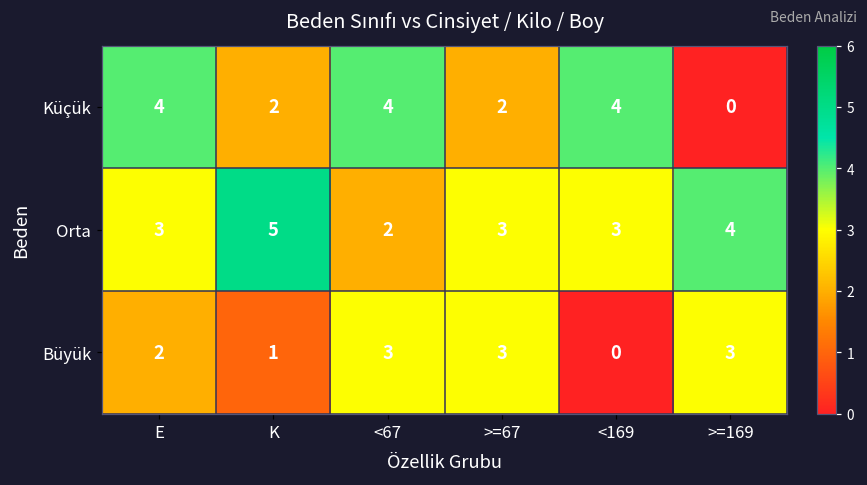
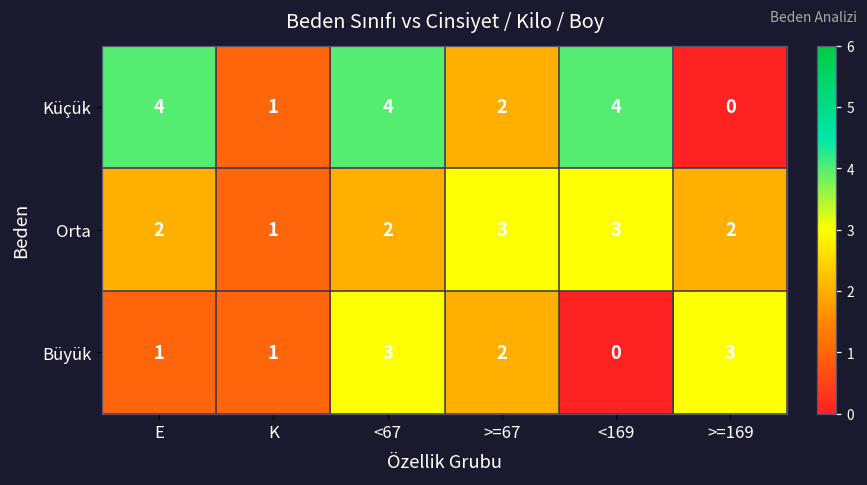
  {
    "Küçük": {
      "E": 4,
-     "K": 2,
+     "K": 1,
      "<67": 4,
      ">=67": 2,
      "<169": 4,
      ">=169": 0
    },
    "Orta": {
-     "E": 3,
-     "K": 5,
+     "E": 2,
+     "K": 1,
      "<67": 2,
      ">=67": 3,
      "<169": 3,
-     ">=169": 4
+     ">=169": 2
    },
    "Büyük": {
-     "E": 2,
+     "E": 1,
      "K": 1,
      "<67": 3,
-     ">=67": 3,
+     ">=67": 2,
      "<169": 0,
      ">=169": 3
    }
  }
